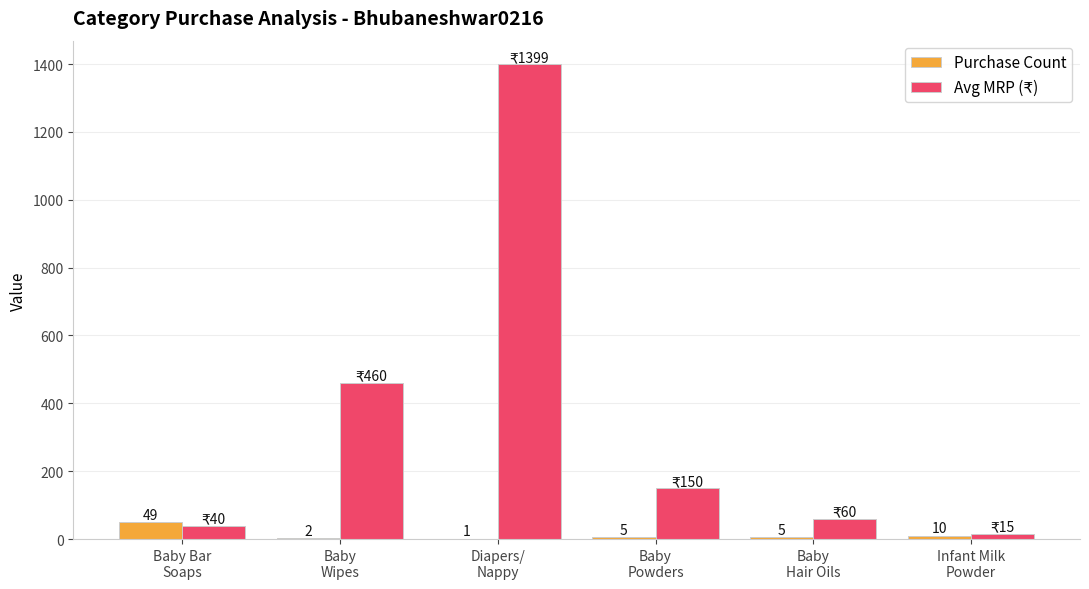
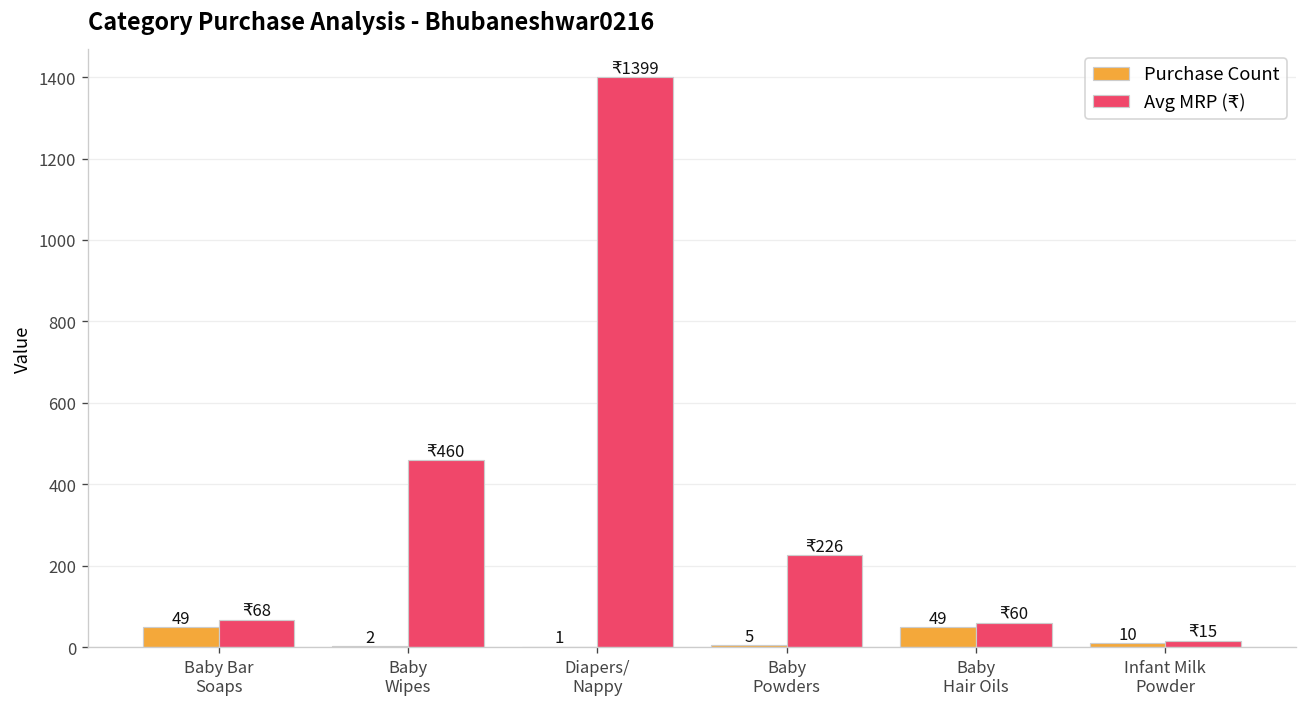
  {
    "Purchase Count": {
      "Baby Bar Soaps": 49,
      "Baby Wipes": 2,
      "Diapers/ Nappy": 1,
      "Baby Powders": 5,
-     "Baby Hair Oils": 5,
+     "Baby Hair Oils": 49,
      "Infant Milk Powder": 10
    },
    "Avg MRP (₹)": {
-     "Baby Bar Soaps": 40,
+     "Baby Bar Soaps": 68,
      "Baby Wipes": 460,
      "Diapers/ Nappy": 1399,
-     "Baby Powders": 150,
+     "Baby Powders": 226,
      "Baby Hair Oils": 60,
      "Infant Milk Powder": 15
    }
  }
